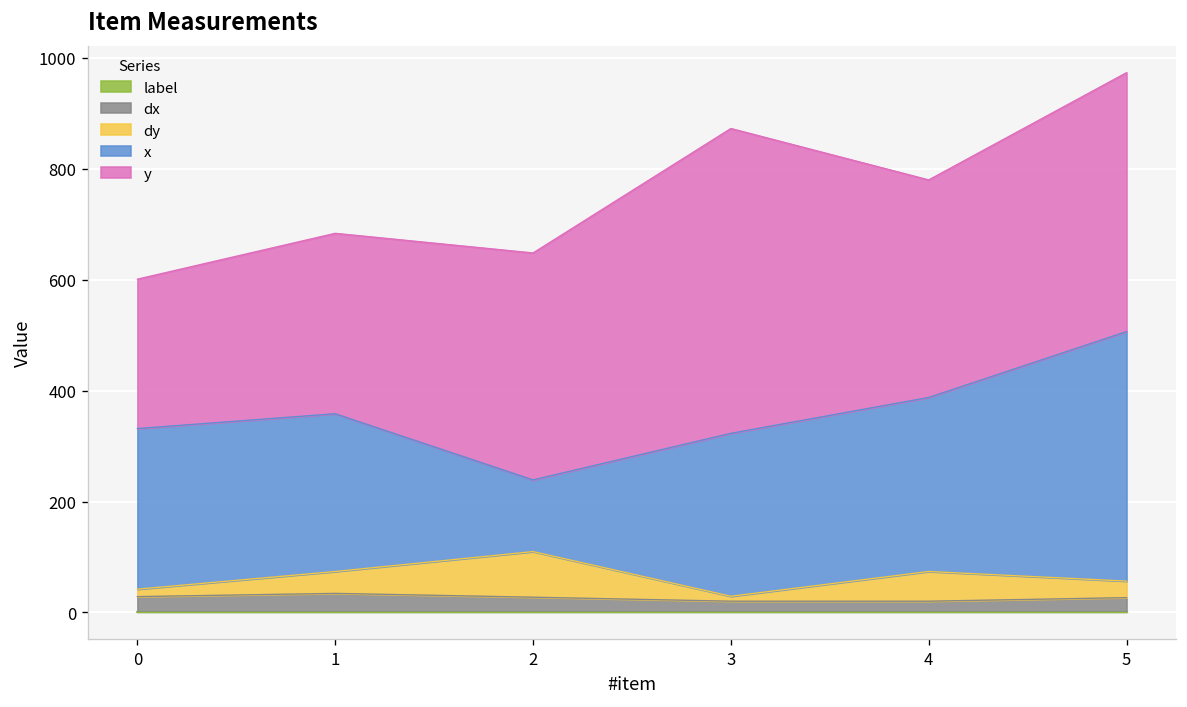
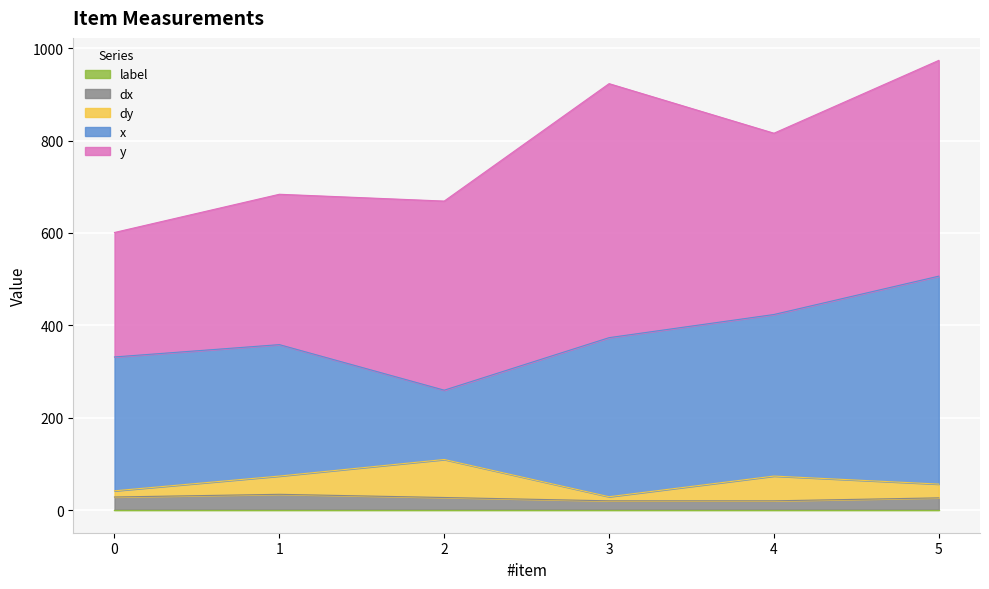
  {
    "label": {
      "0": 0,
      "1": 0,
      "2": 0,
      "3": 0,
      "4": 0,
      "5": 0
    },
    "dx": {
      "0": 30,
      "1": 30,
      "2": 30,
      "3": 20,
      "4": 20,
      "5": 30
    },
    "dy": {
      "0": 10,
      "1": 40,
      "2": 80,
      "3": 10,
      "4": 50,
      "5": 30
    },
    "x": {
      "0": 290,
      "1": 280,
-     "2": 130,
-     "3": 290,
-     "4": 310,
+     "2": 150,
+     "3": 340,
+     "4": 350,
      "5": 450
    },
    "y": {
      "0": 270,
      "1": 330,
      "2": 410,
      "3": 550,
      "4": 390,
      "5": 470
    }
  }
